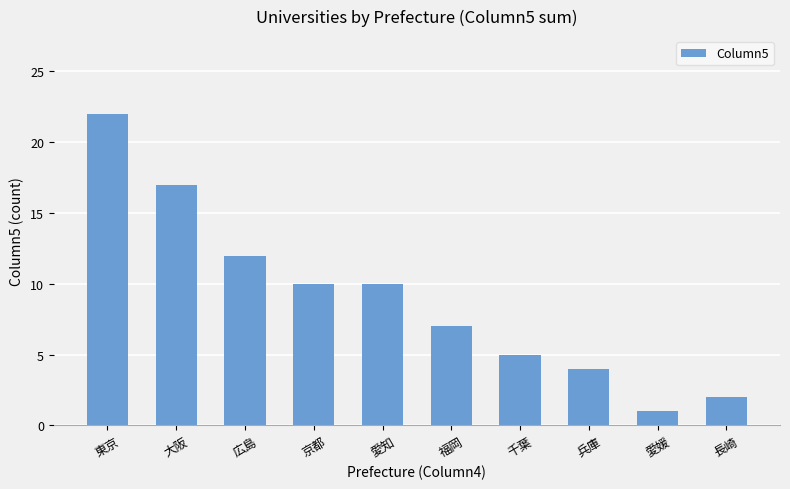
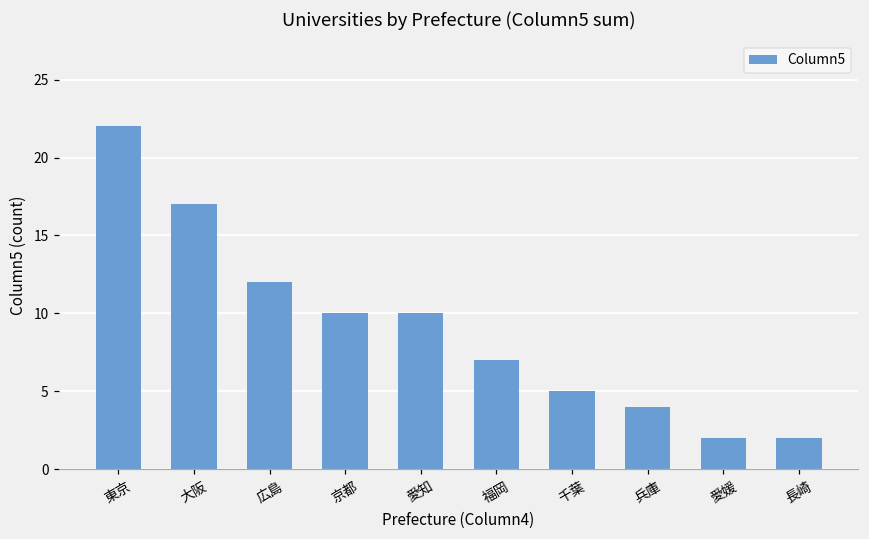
  {
    "東京": 22,
    "大阪": 17,
    "広島": 12,
    "京都": 10,
    "愛知": 10,
    "福岡": 7,
    "千葉": 5,
    "兵庫": 4,
-   "愛媛": 1,
+   "愛媛": 2,
    "長崎": 2
  }
